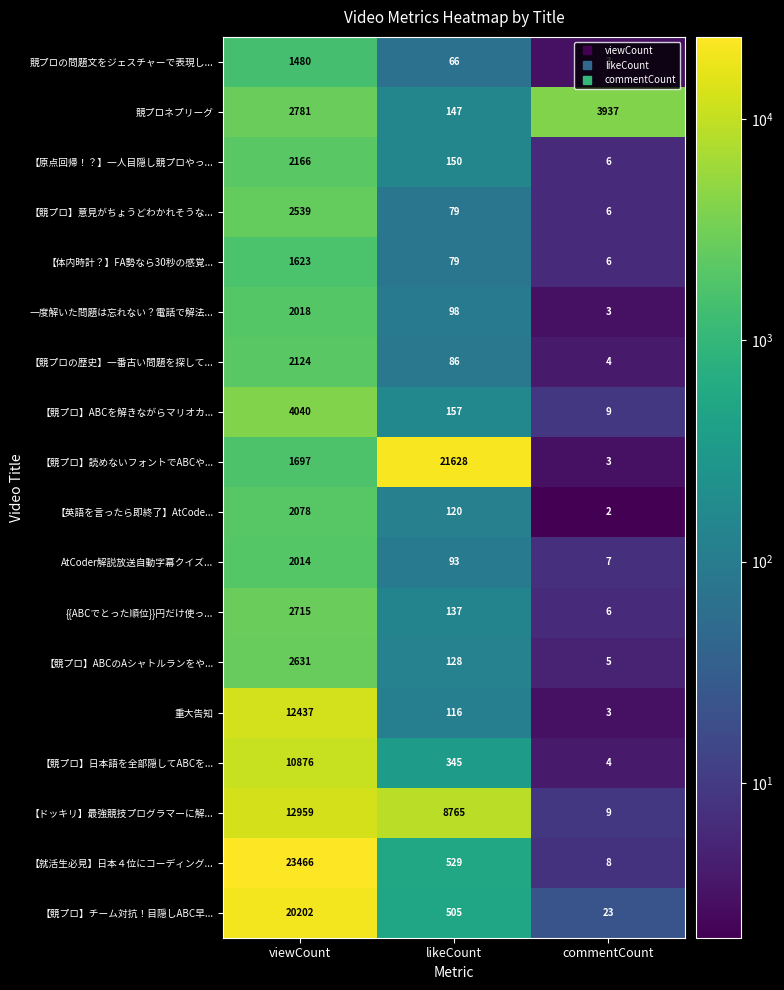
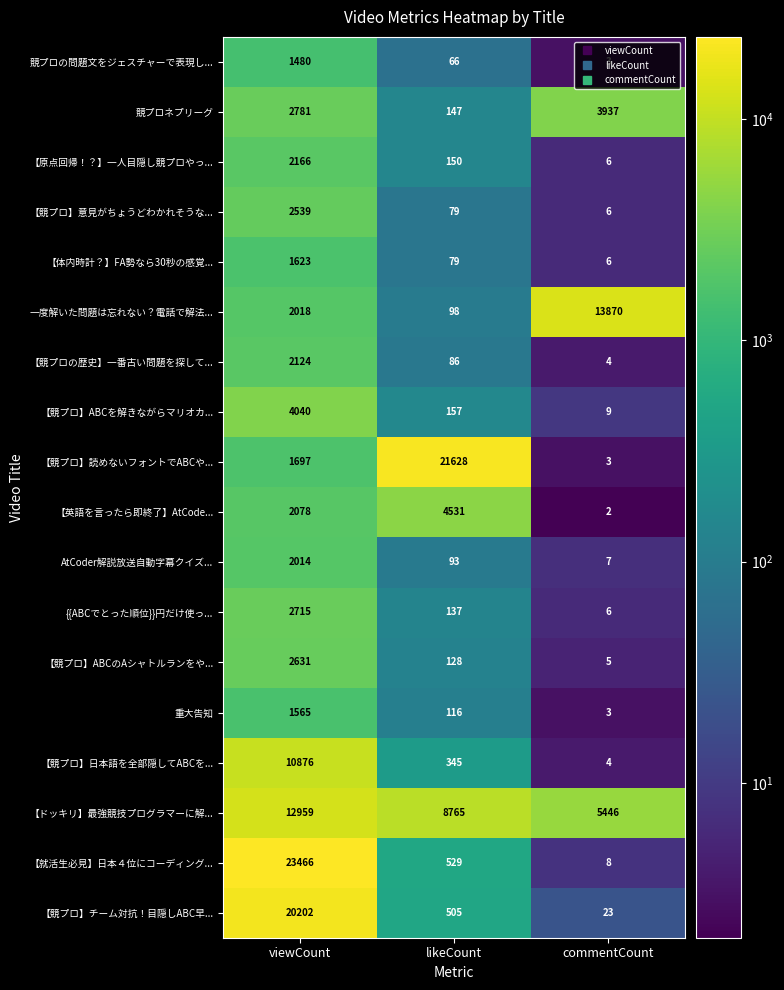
  {
    "競プロの問題文をジェスチャーで表現し...": {
      "viewCount": 1480,
      "likeCount": 66
    },
    "競プロネプリーグ": {
      "viewCount": 2781,
      "likeCount": 147,
      "commentCount": 3937
    },
    "【原点回帰！？】一人目隠し競プロやっ...": {
      "viewCount": 2166,
      "likeCount": 150,
      "commentCount": 6
    },
    "【競プロ】意見がちょうどわかれそうな...": {
      "viewCount": 2539,
      "likeCount": 79,
      "commentCount": 6
    },
    "【体内時計？】FA勢なら30秒の感覚...": {
      "viewCount": 1623,
      "likeCount": 79,
      "commentCount": 6
    },
    "一度解いた問題は忘れない？電話で解法...": {
      "viewCount": 2018,
      "likeCount": 98,
-     "commentCount": 3
+     "commentCount": 13870
    },
    "【競プロの歴史】一番古い問題を探して...": {
      "viewCount": 2124,
      "likeCount": 86,
      "commentCount": 4
    },
    "【競プロ】ABCを解きながらマリオカ...": {
      "viewCount": 4040,
      "likeCount": 157,
      "commentCount": 9
    },
    "【競プロ】読めないフォントでABCや...": {
      "viewCount": 1697,
      "likeCount": 21628,
      "commentCount": 3
    },
    "【英語を言ったら即終了】AtCode...": {
      "viewCount": 2078,
-     "likeCount": 120,
+     "likeCount": 4531,
      "commentCount": 2
    },
    "AtCoder解説放送自動字幕クイズ...": {
      "viewCount": 2014,
      "likeCount": 93,
      "commentCount": 7
    },
    "{{ABCでとった順位}}円だけ使っ...": {
      "viewCount": 2715,
      "likeCount": 137,
      "commentCount": 6
    },
    "【競プロ】ABCのAシャトルランをや...": {
      "viewCount": 2631,
      "likeCount": 128,
      "commentCount": 5
    },
    "重大告知": {
-     "viewCount": 12437,
+     "viewCount": 1565,
      "likeCount": 116,
      "commentCount": 3
    },
    "【競プロ】日本語を全部隠してABCを...": {
      "viewCount": 10876,
      "likeCount": 345,
      "commentCount": 4
    },
    "【ドッキリ】最強競技プログラマーに解...": {
      "viewCount": 12959,
      "likeCount": 8765,
-     "commentCount": 9
+     "commentCount": 5446
    },
    "【就活生必見】日本４位にコーディング...": {
      "viewCount": 23466,
      "likeCount": 529,
      "commentCount": 8
    },
    "【競プロ】チーム対抗！目隠しABC早...": {
      "viewCount": 20202,
      "likeCount": 505,
      "commentCount": 23
    }
  }
